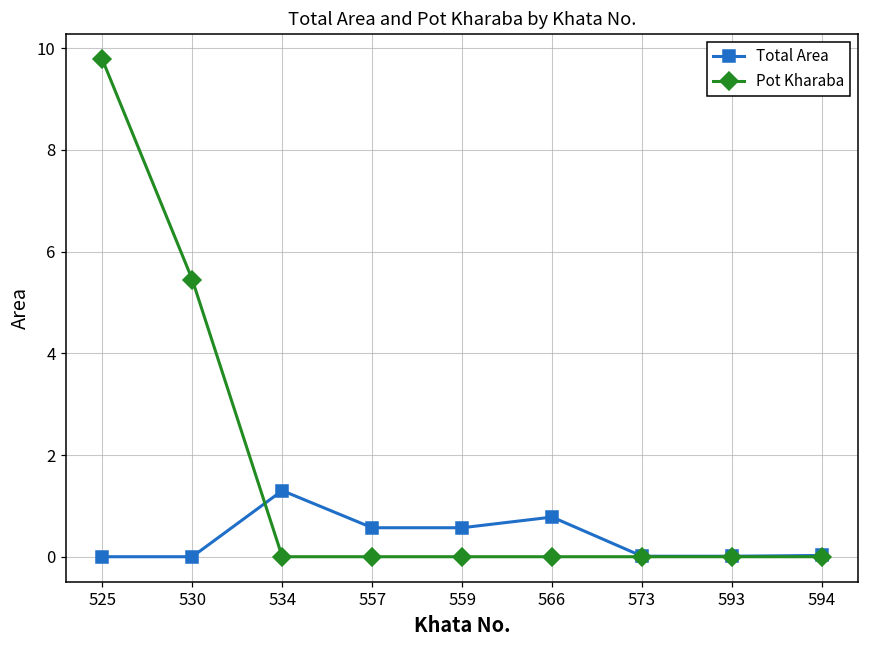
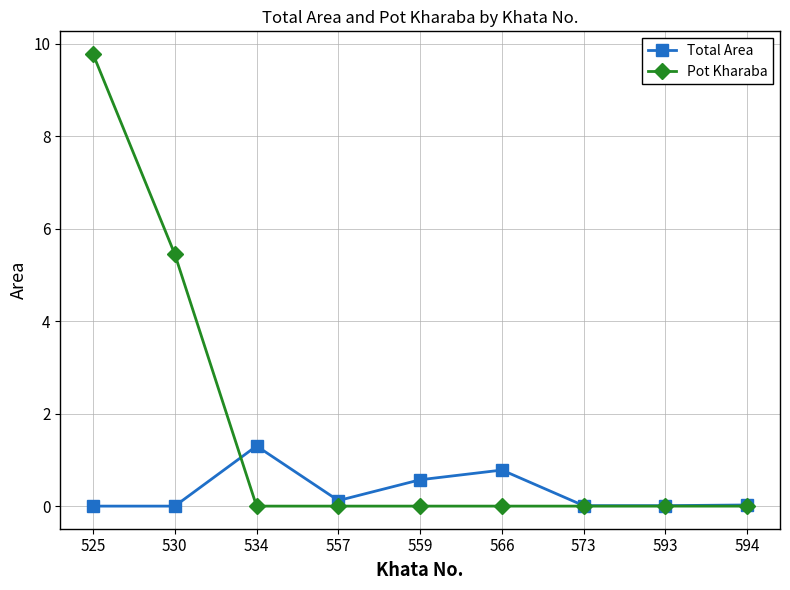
  {
    "Total Area": {
      "525": 0.0,
      "530": 0.0,
      "534": 1.3,
-     "557": 0.6,
+     "557": 0.1,
      "559": 0.6,
      "566": 0.8
    },
    "Pot Kharaba": {
      "525": 9.8,
      "530": 5.5,
      "534": 0.0,
      "557": 0.0,
      "559": 0.0,
      "566": 0.0
    }
  }
